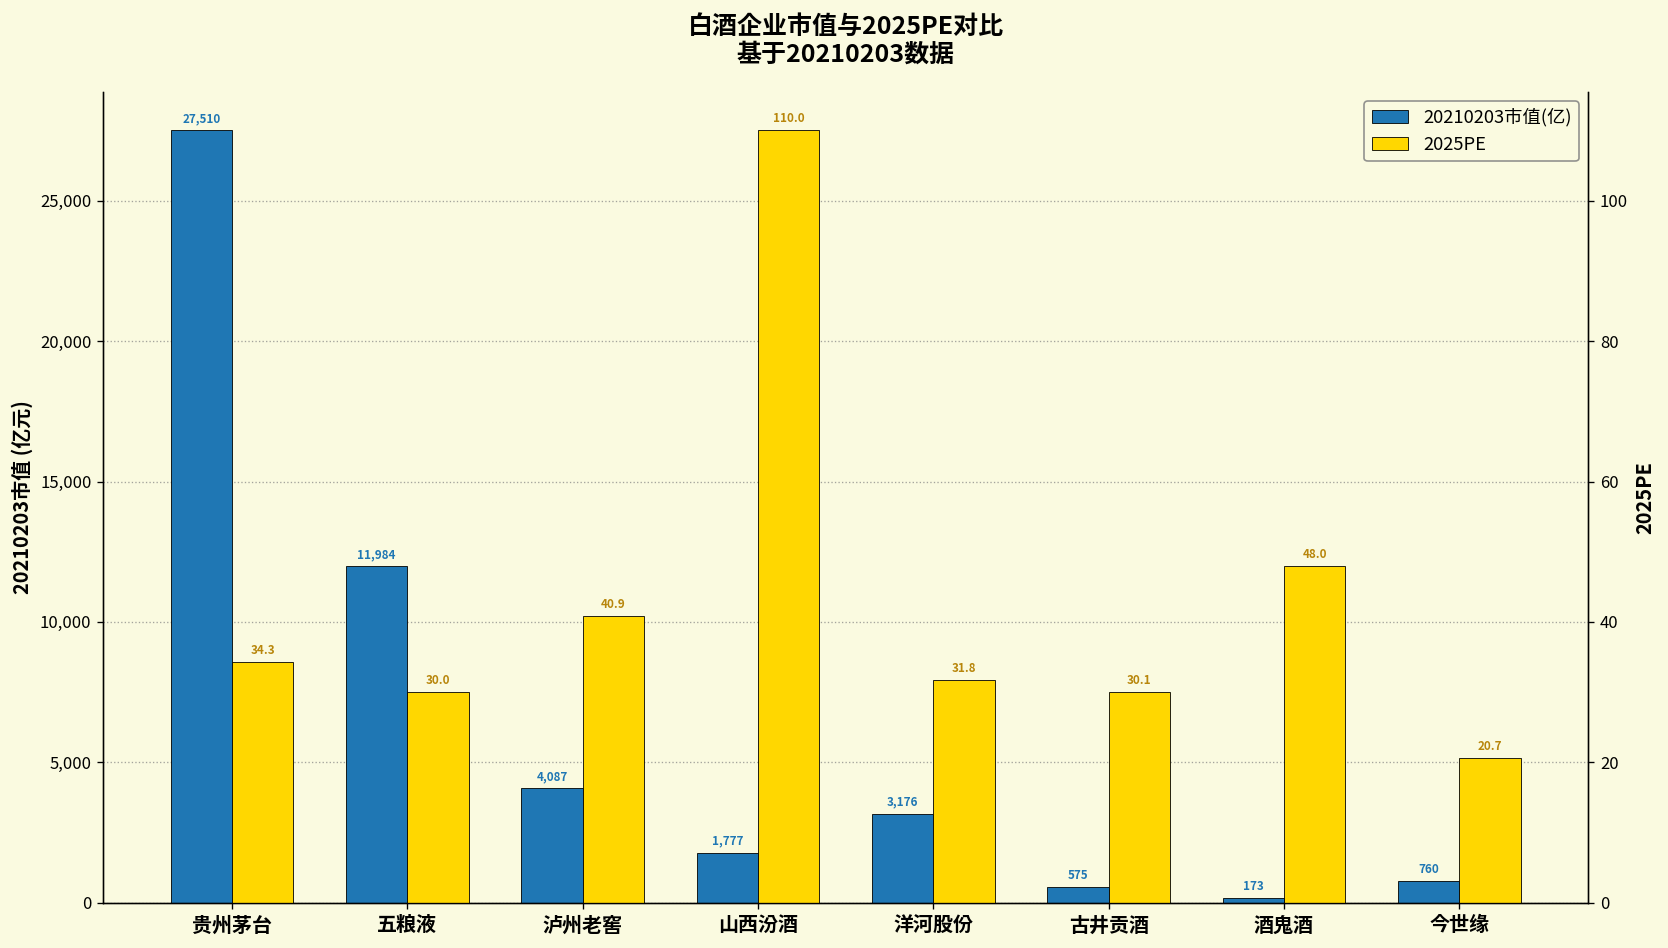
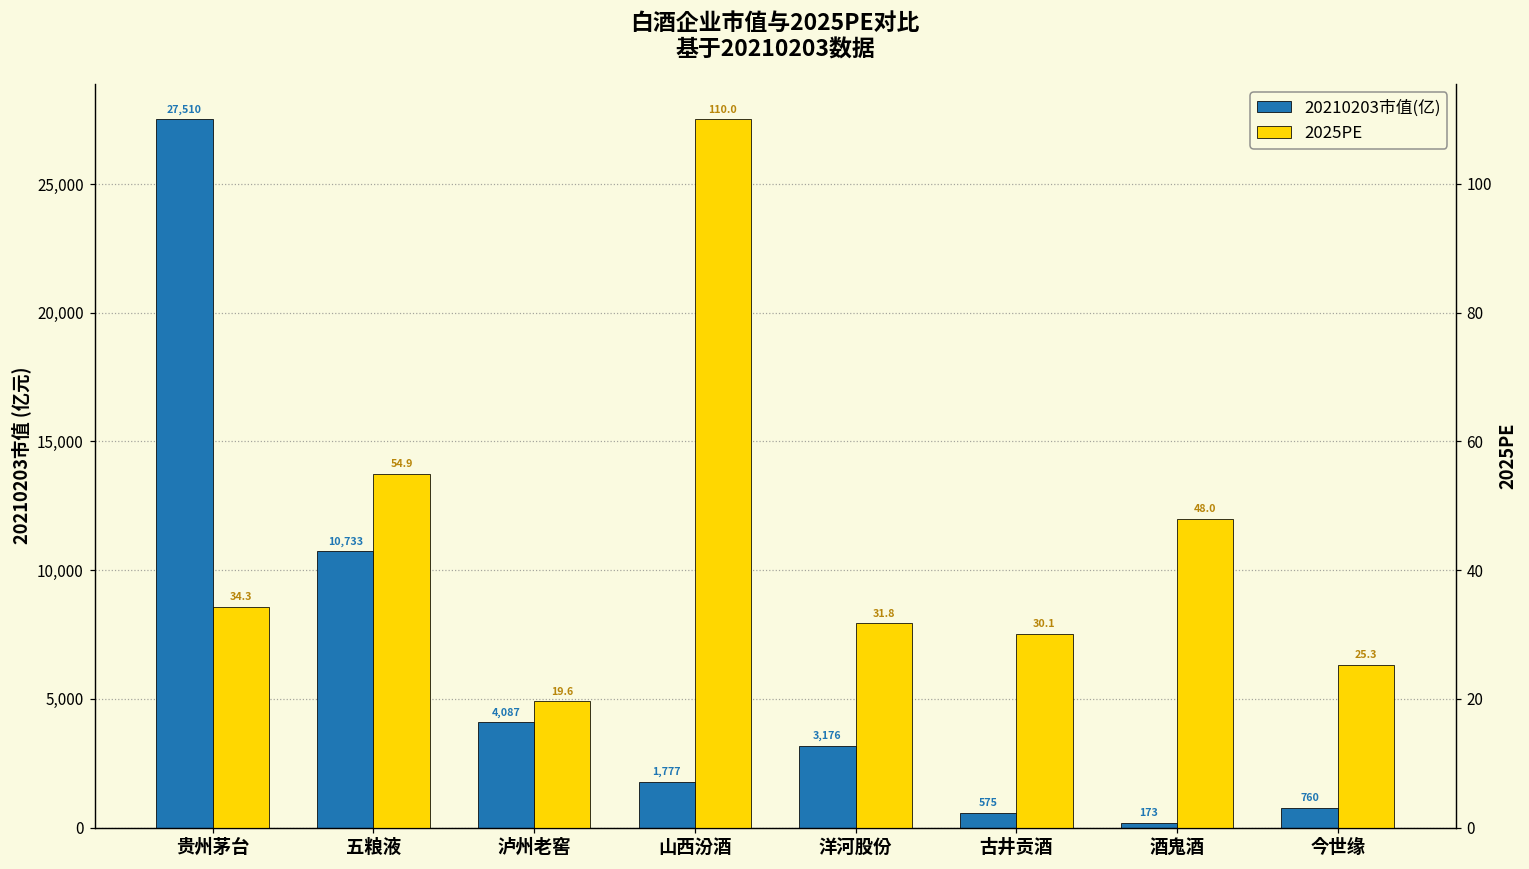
  {
    "20210203市值(亿)": {
      "贵州茅台": "27,510",
-     "五粮液": "11,984",
+     "五粮液": "10,733",
      "泸州老窖": "4,087",
      "山西汾酒": "1,777",
      "洋河股份": "3,176",
      "古井贡酒": "575",
      "酒鬼酒": "173",
      "今世缘": "760"
    },
    "2025PE": {
      "贵州茅台": "34.3",
-     "五粮液": "30.0",
-     "泸州老窖": "40.9",
+     "五粮液": "54.9",
+     "泸州老窖": "19.6",
      "山西汾酒": "110.0",
      "洋河股份": "31.8",
      "古井贡酒": "30.1",
      "酒鬼酒": "48.0",
-     "今世缘": "20.7"
+     "今世缘": "25.3"
    }
  }
